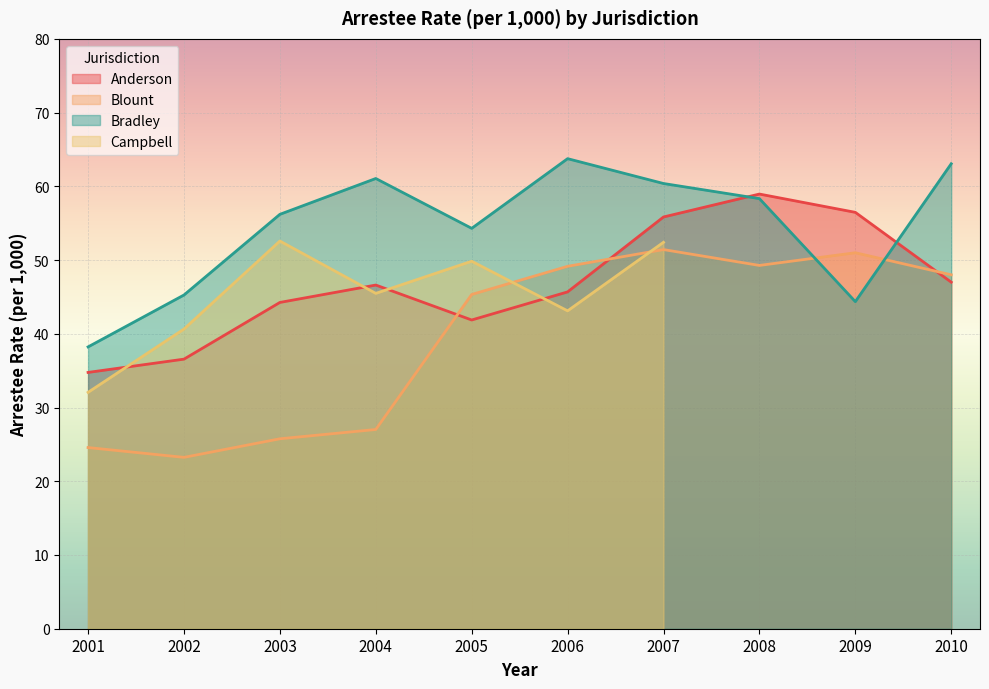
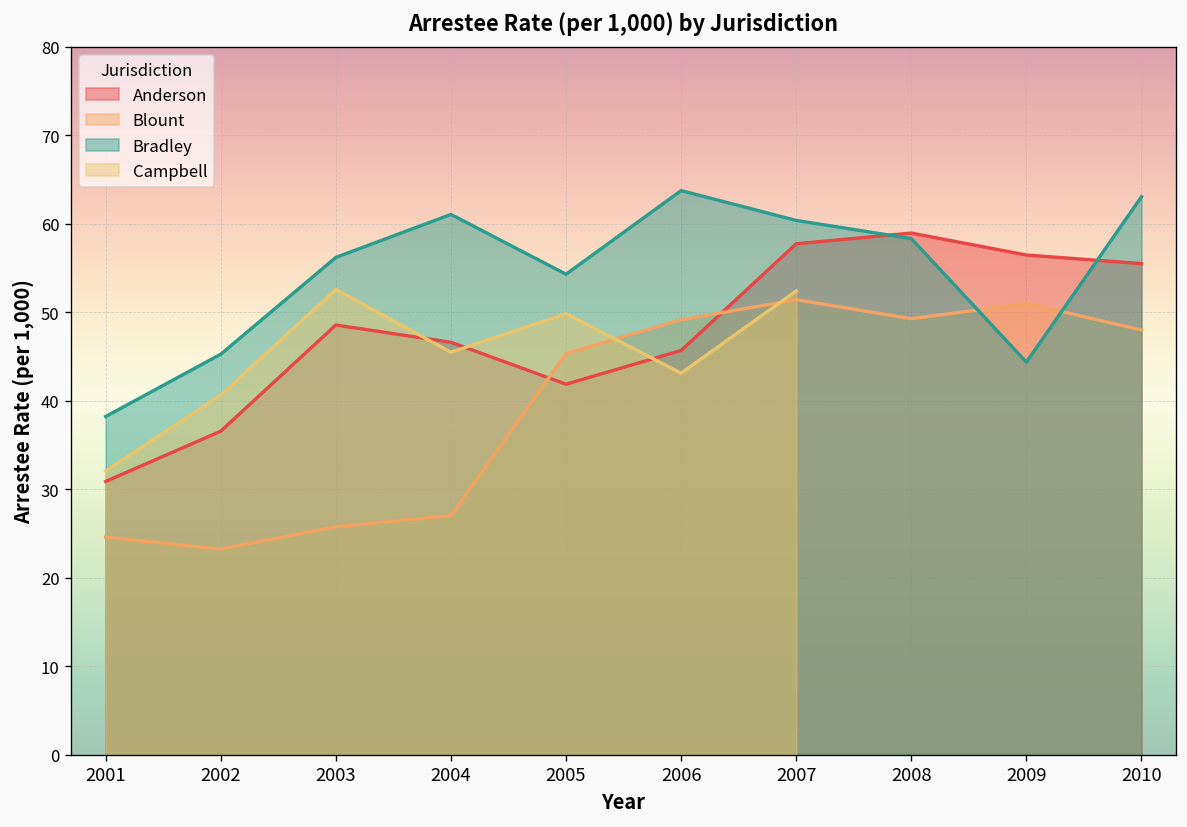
  {
    "Anderson": {
-     "2001": 35,
+     "2001": 31,
      "2002": 37,
-     "2003": 44,
+     "2003": 49,
      "2004": 47,
      "2005": 42,
      "2006": 46,
-     "2007": 56,
+     "2007": 58,
      "2008": 59,
      "2009": 56,
-     "2010": 47
+     "2010": 56
    },
    "Bradley": {
      "2001": 38,
      "2002": 45,
      "2003": 56,
      "2004": 61,
      "2005": 54,
      "2006": 64,
      "2007": 60,
      "2008": 58,
      "2009": 44,
      "2010": 63
    }
  }
